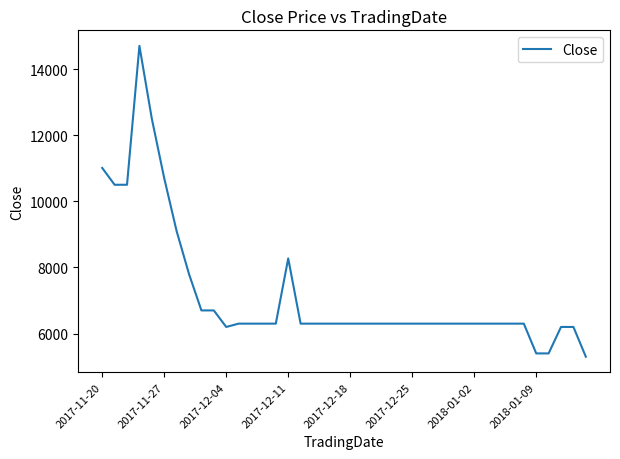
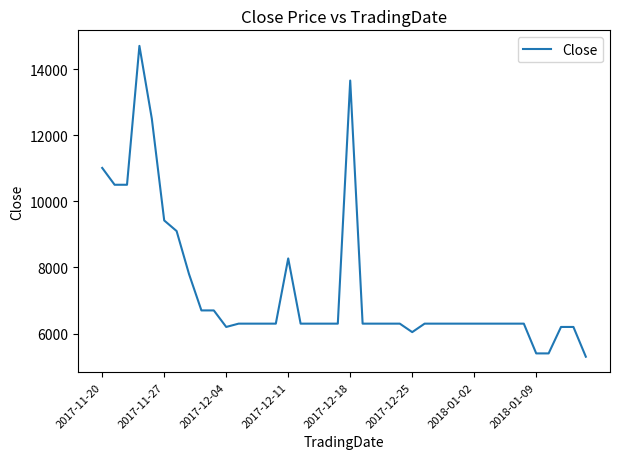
  {
    "2017-11-20": 11000,
-   "2017-11-27": 10700,
+   "2017-11-27": 9400,
    "2017-12-04": 6200,
    "2017-12-11": 8300,
-   "2017-12-18": 6300,
-   "2017-12-25": 6300,
+   "2017-12-18": 13700,
+   "2017-12-25": 6000,
    "2018-01-02": 6300,
    "2018-01-09": 5400
  }
